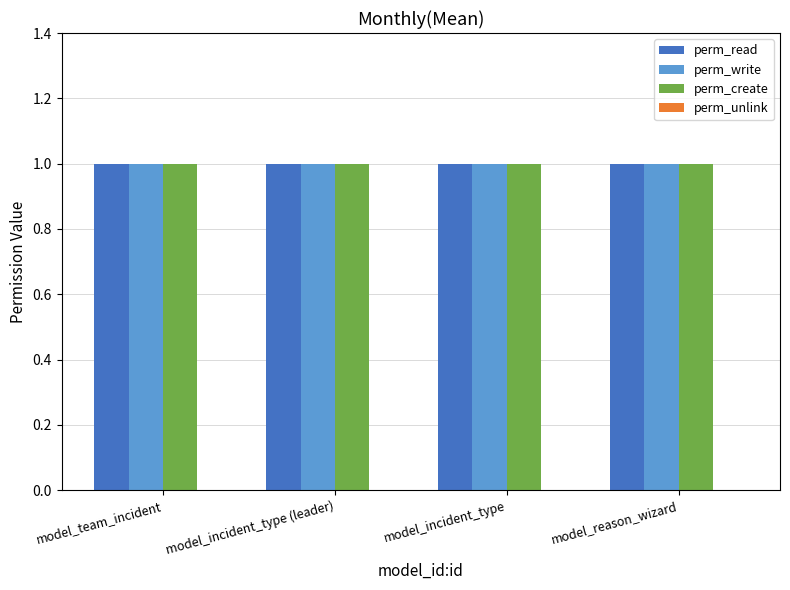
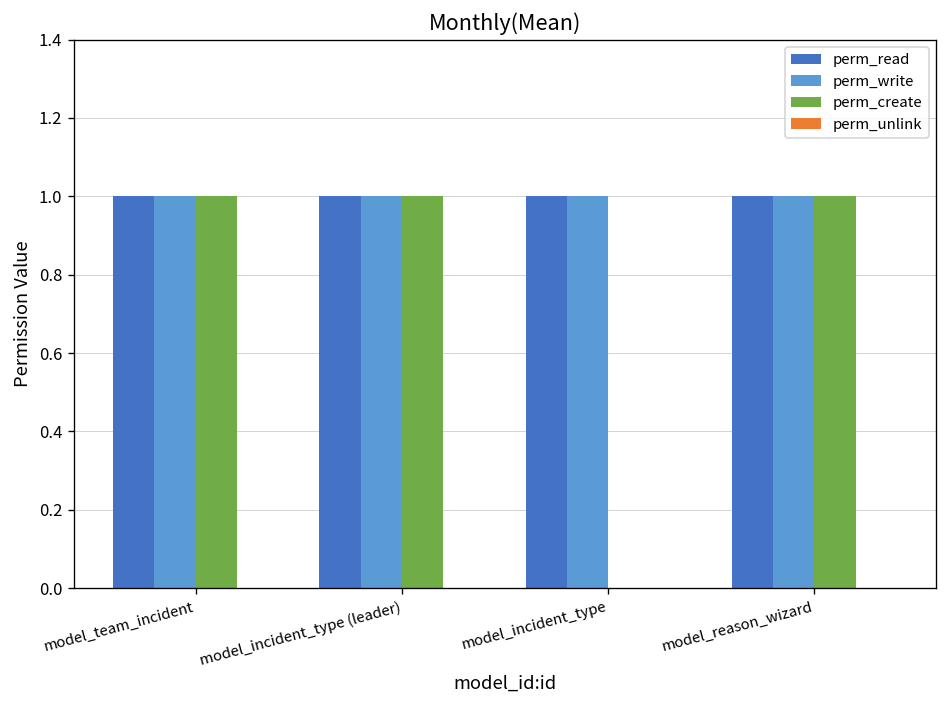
  {
    "perm_create": {
      "model_team_incident": 1,
      "model_incident_type (leader)": 1,
-     "model_incident_type": 1,
+     "model_incident_type": 0,
      "model_reason_wizard": 1
    },
    "perm_unlink": {
      "model_team_incident": 0,
      "model_incident_type (leader)": 0,
      "model_incident_type": 0,
      "model_reason_wizard": 0
    }
  }
